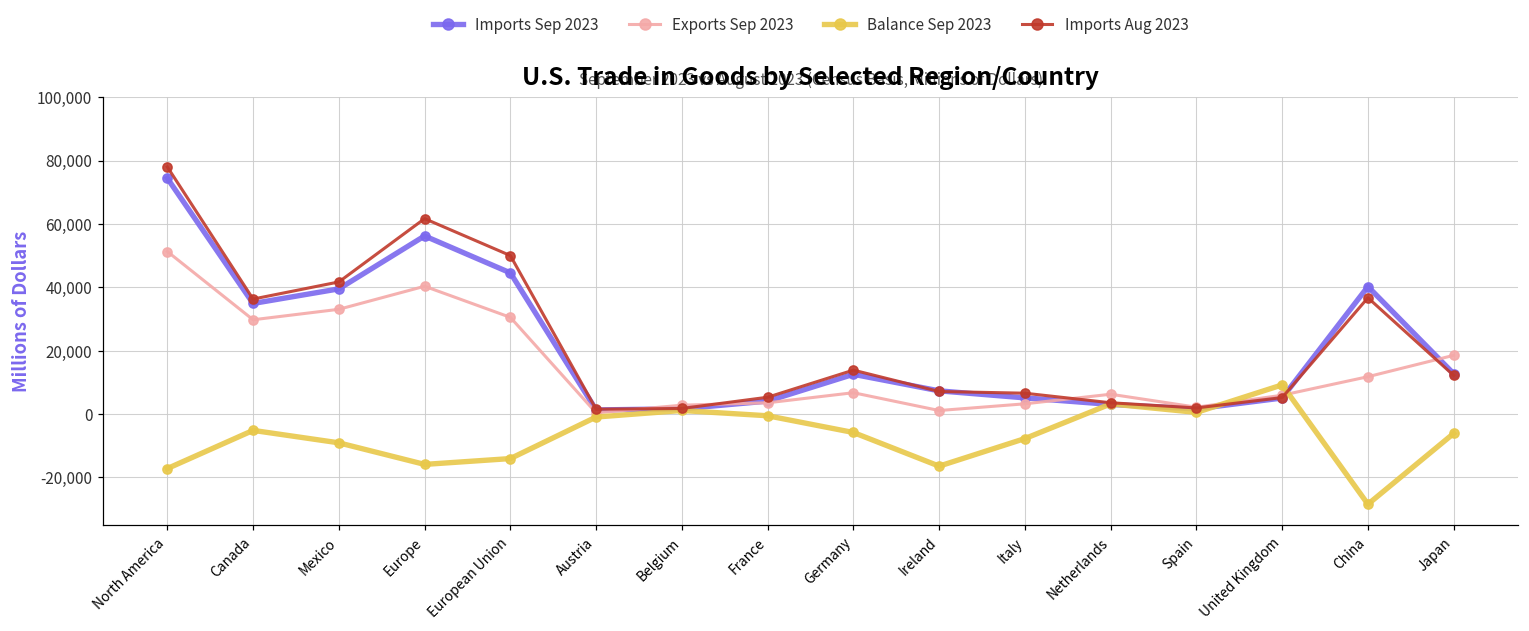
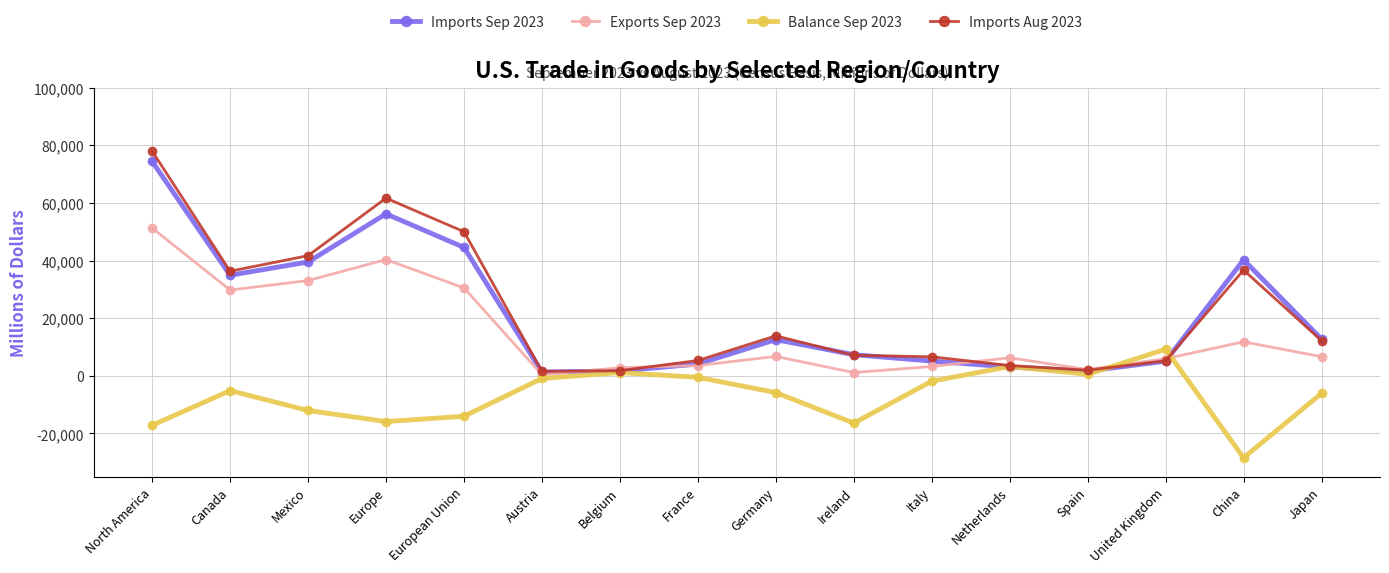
  {
    "Imports Sep 2023": {
      "North America": "74,000",
      "Canada": "35,000",
      "Mexico": "40,000",
      "Europe": "56,000",
      "European Union": "45,000",
      "Germany": "13,000",
      "Italy": "5,000",
      "China": "40,000"
    },
    "Exports Sep 2023": {
      "North America": "51,000",
      "Canada": "30,000",
      "Mexico": "33,000",
      "Europe": "40,000",
      "European Union": "31,000",
      "Austria": "0",
      "Belgium": "3,000",
      "Germany": "7,000",
      "Ireland": "1,000",
      "Italy": "3,000",
      "Netherlands": "6,000",
      "China": "12,000",
-     "Japan": "19,000"
+     "Japan": "7,000"
    },
    "Balance Sep 2023": {
      "North America": "-17,000",
      "Canada": "-5,000",
-     "Mexico": "-9,000",
+     "Mexico": "-12,000",
      "Europe": "-16,000",
      "European Union": "-14,000",
      "Austria": "-1,000",
      "France": "-1,000",
      "Germany": "-6,000",
      "Ireland": "-16,000",
-     "Italy": "-8,000",
+     "Italy": "-2,000",
      "Spain": "1,000",
      "United Kingdom": "9,000",
      "China": "-28,000",
      "Japan": "-6,000"
    },
    "Imports Aug 2023": {
      "North America": "78,000",
      "Canada": "36,000",
      "Mexico": "42,000",
      "Europe": "62,000",
      "European Union": "50,000",
      "France": "5,000",
      "Germany": "14,000",
      "Italy": "7,000",
      "China": "37,000"
    }
  }
